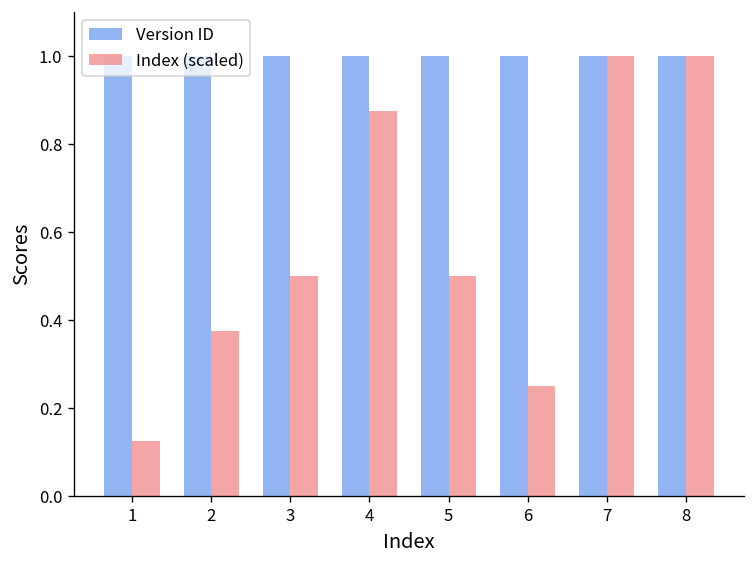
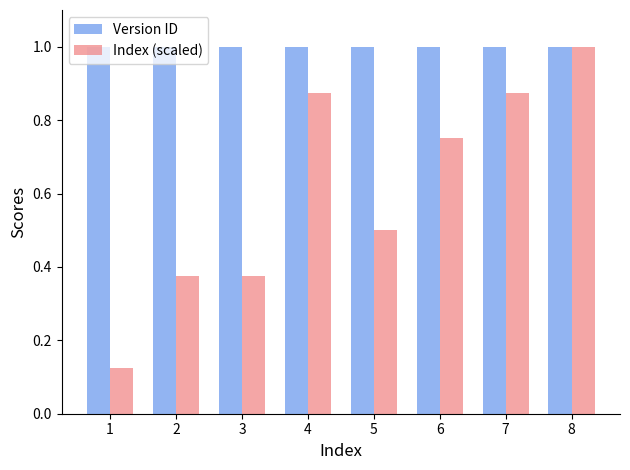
  {
    "Version ID": {
      "3": 1.00,
      "4": 1.00,
      "5": 1.00,
      "6": 1.00,
      "7": 1.00,
      "8": 1.00
    },
    "Index (scaled)": {
      "1": 0.13,
      "2": 0.38,
-     "3": 0.50,
+     "3": 0.38,
      "4": 0.88,
      "5": 0.50,
-     "6": 0.25,
-     "7": 1.00,
+     "6": 0.75,
+     "7": 0.88,
      "8": 1.00
    }
  }
